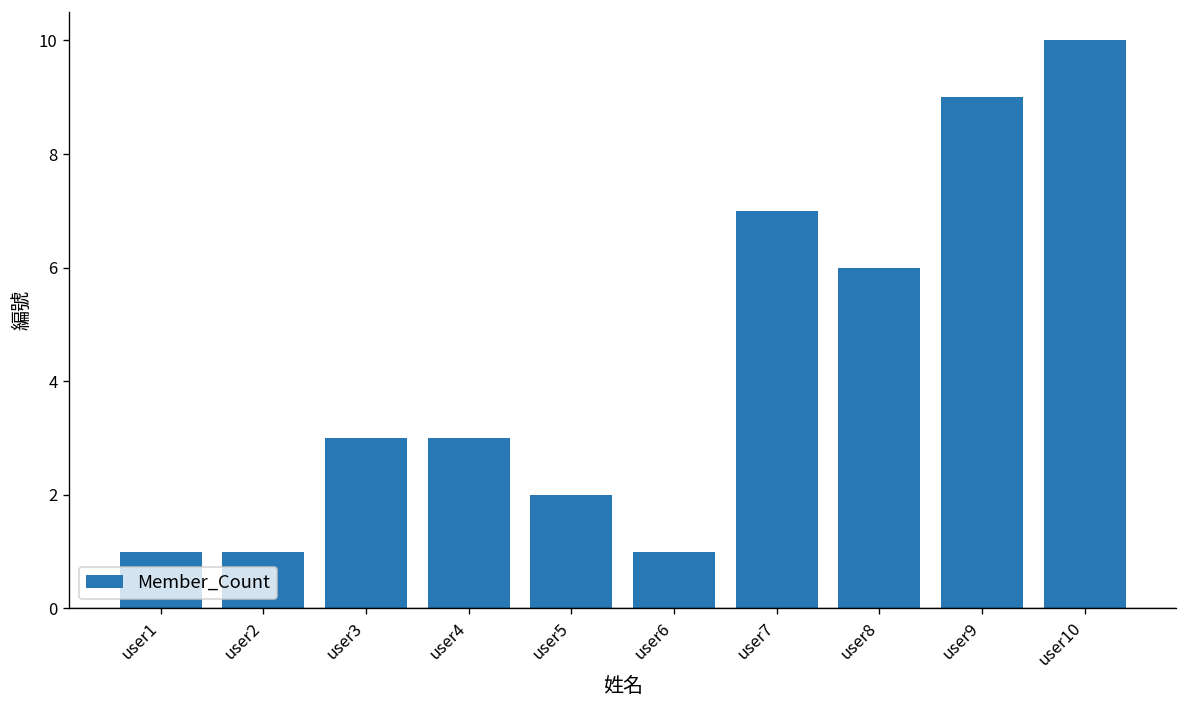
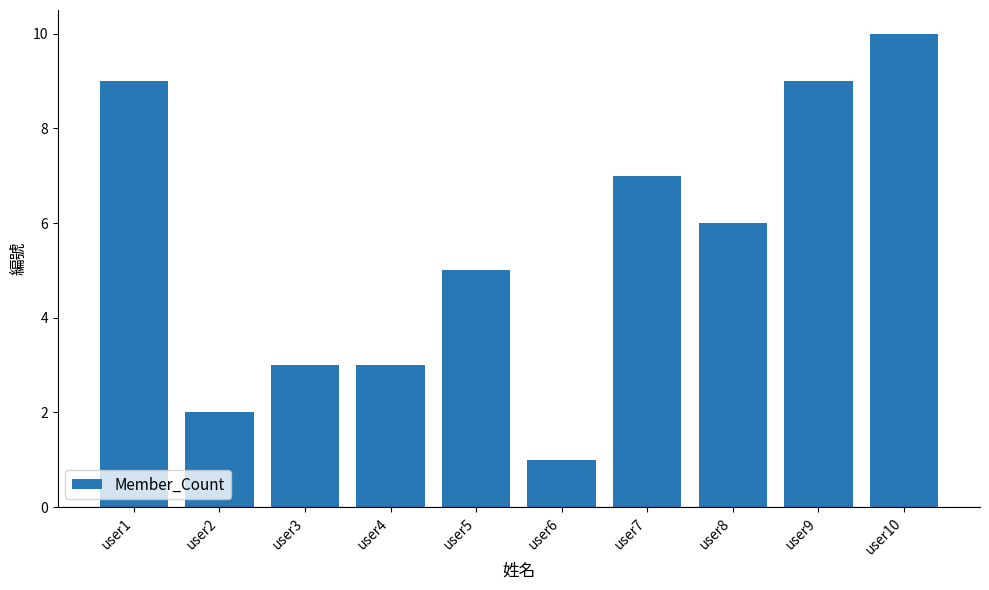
  {
-   "user1": 1,
-   "user2": 1,
+   "user1": 9,
+   "user2": 2,
    "user3": 3,
    "user4": 3,
-   "user5": 2,
+   "user5": 5,
    "user6": 1,
    "user7": 7,
    "user8": 6,
    "user9": 9,
    "user10": 10
  }
